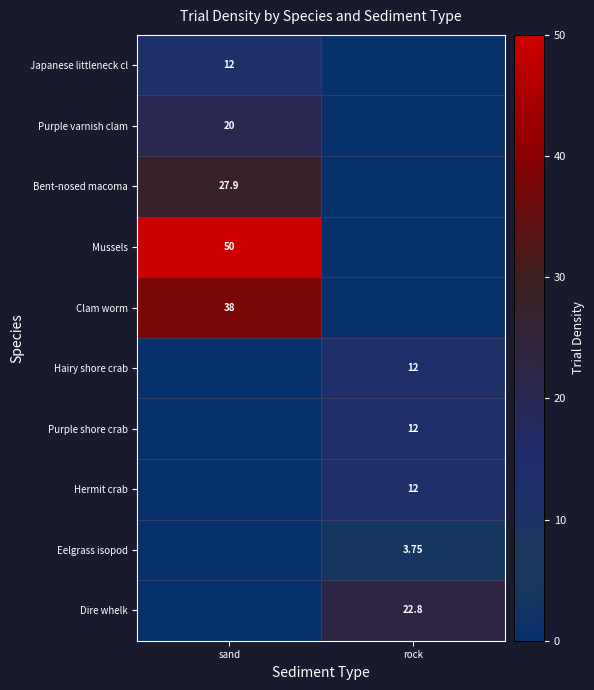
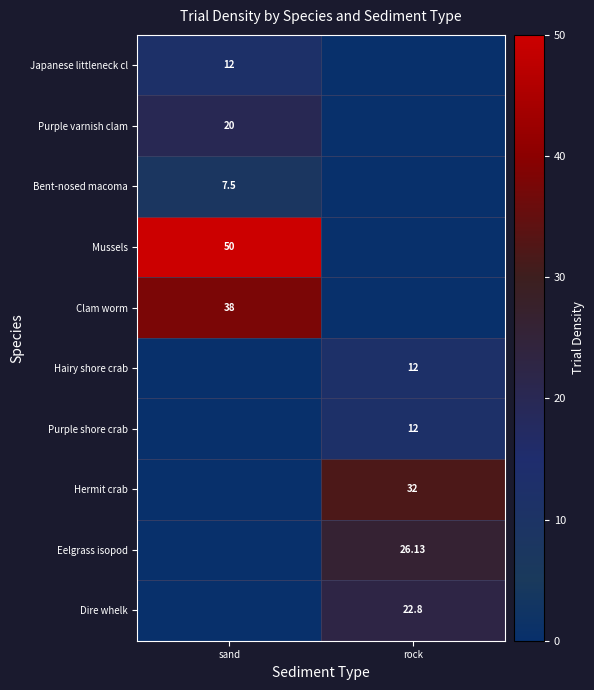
  {
    "Japanese littleneck cl": {
      "sand": 12
    },
    "Purple varnish clam": {
      "sand": 20
    },
    "Bent-nosed macoma": {
-     "sand": 27.9
+     "sand": 7.5
    },
    "Mussels": {
      "sand": 50
    },
    "Clam worm": {
      "sand": 38
    },
    "Hairy shore crab": {
      "rock": 12
    },
    "Purple shore crab": {
      "rock": 12
    },
    "Hermit crab": {
-     "rock": 12
+     "rock": 32
    },
    "Eelgrass isopod": {
-     "rock": 3.75
+     "rock": 26.13
    },
    "Dire whelk": {
      "rock": 22.8
    }
  }
